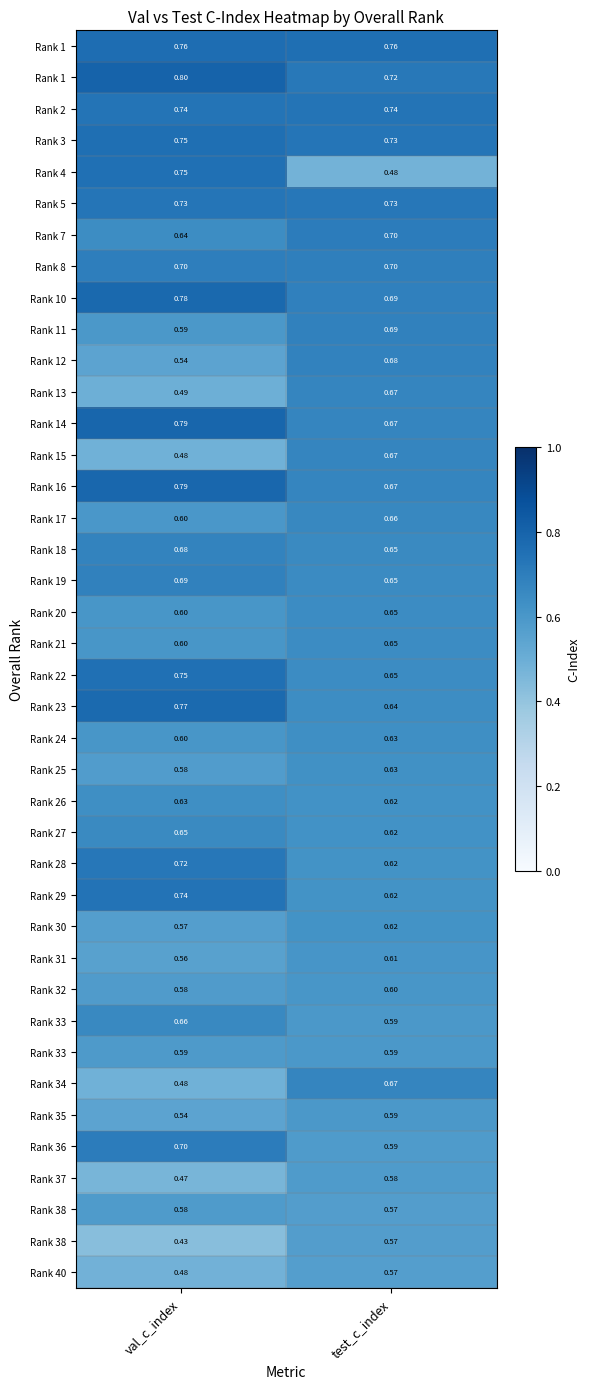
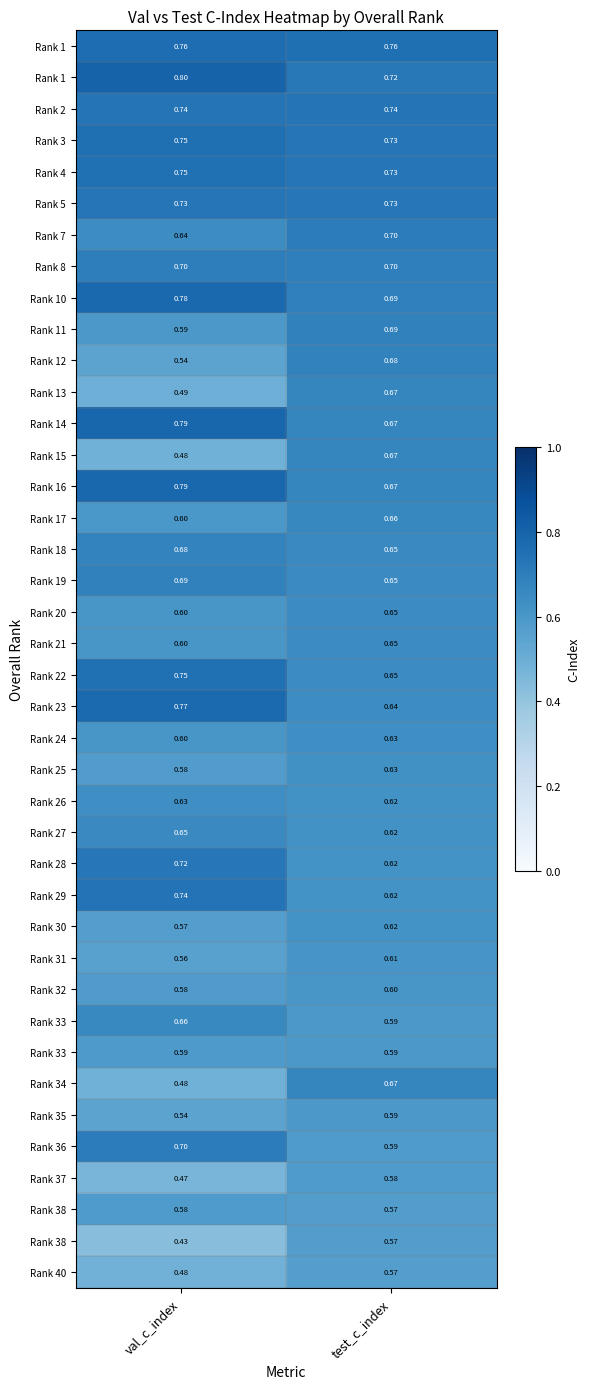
  {
    "Rank 2": {
      "val_c_index": 0.74,
      "test_c_index": 0.74
    },
    "Rank 3": {
      "val_c_index": 0.75,
      "test_c_index": 0.73
    },
    "Rank 4": {
      "val_c_index": 0.75,
-     "test_c_index": 0.48
+     "test_c_index": 0.73
    },
    "Rank 5": {
      "val_c_index": 0.73,
      "test_c_index": 0.73
    },
    "Rank 7": {
      "val_c_index": 0.64,
      "test_c_index": 0.70
    },
    "Rank 8": {
      "val_c_index": 0.70,
      "test_c_index": 0.70
    },
    "Rank 10": {
      "val_c_index": 0.78,
      "test_c_index": 0.69
    },
    "Rank 11": {
      "val_c_index": 0.59,
      "test_c_index": 0.69
    },
    "Rank 12": {
      "val_c_index": 0.54,
      "test_c_index": 0.68
    },
    "Rank 13": {
      "val_c_index": 0.49,
      "test_c_index": 0.67
    },
    "Rank 14": {
      "val_c_index": 0.79,
      "test_c_index": 0.67
    },
    "Rank 15": {
      "val_c_index": 0.48,
      "test_c_index": 0.67
    },
    "Rank 16": {
      "val_c_index": 0.79,
      "test_c_index": 0.67
    },
    "Rank 17": {
      "val_c_index": 0.60,
      "test_c_index": 0.66
    },
    "Rank 18": {
      "val_c_index": 0.68,
      "test_c_index": 0.65
    },
    "Rank 19": {
      "val_c_index": 0.69,
      "test_c_index": 0.65
    },
    "Rank 20": {
      "val_c_index": 0.60,
      "test_c_index": 0.65
    },
    "Rank 21": {
      "val_c_index": 0.60,
      "test_c_index": 0.65
    },
    "Rank 22": {
      "val_c_index": 0.75,
      "test_c_index": 0.65
    },
    "Rank 23": {
      "val_c_index": 0.77,
      "test_c_index": 0.64
    },
    "Rank 24": {
      "val_c_index": 0.60,
      "test_c_index": 0.63
    },
    "Rank 25": {
      "val_c_index": 0.58,
      "test_c_index": 0.63
    },
    "Rank 26": {
      "val_c_index": 0.63,
      "test_c_index": 0.62
    },
    "Rank 27": {
      "val_c_index": 0.65,
      "test_c_index": 0.62
    },
    "Rank 28": {
      "val_c_index": 0.72,
      "test_c_index": 0.62
    },
    "Rank 29": {
      "val_c_index": 0.74,
      "test_c_index": 0.62
    },
    "Rank 30": {
      "val_c_index": 0.57,
      "test_c_index": 0.62
    },
    "Rank 31": {
      "val_c_index": 0.56,
      "test_c_index": 0.61
    },
    "Rank 32": {
      "val_c_index": 0.58,
      "test_c_index": 0.60
    },
    "Rank 34": {
      "val_c_index": 0.48,
      "test_c_index": 0.67
    },
    "Rank 35": {
      "val_c_index": 0.54,
      "test_c_index": 0.59
    },
    "Rank 36": {
      "val_c_index": 0.70,
      "test_c_index": 0.59
    },
    "Rank 37": {
      "val_c_index": 0.47,
      "test_c_index": 0.58
    },
    "Rank 40": {
      "val_c_index": 0.48,
      "test_c_index": 0.57
    }
  }
